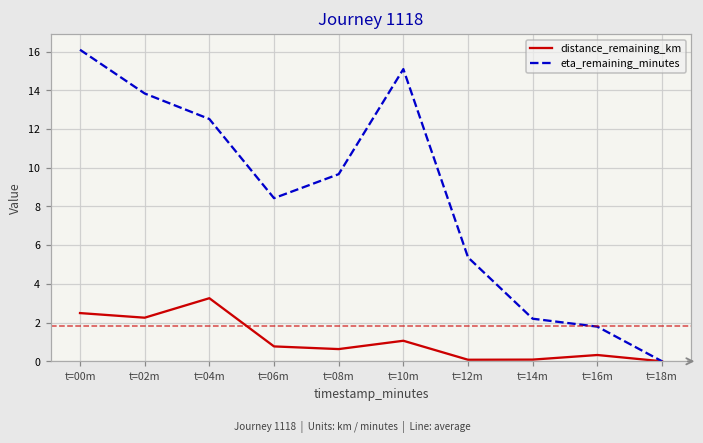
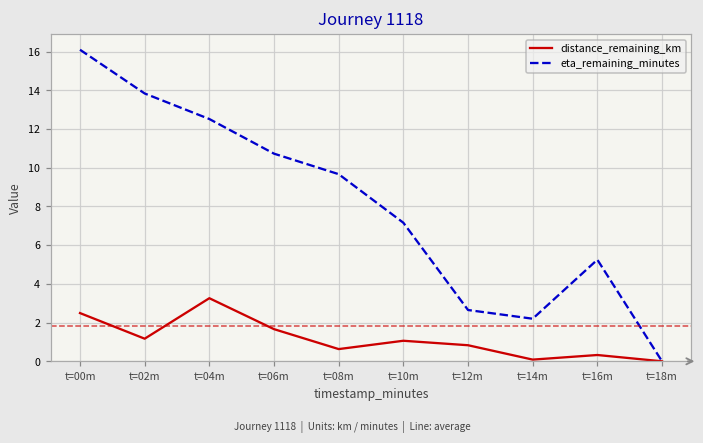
  {
    "distance_remaining_km": {
      "t=00m": 2.5,
-     "t=02m": 2.3,
+     "t=02m": 1.2,
      "t=04m": 3.3,
-     "t=06m": 0.8,
+     "t=06m": 1.7,
      "t=08m": 0.6,
      "t=10m": 1.1,
-     "t=12m": 0.1,
+     "t=12m": 0.8,
      "t=14m": 0.1,
      "t=16m": 0.3
    },
    "eta_remaining_minutes": {
      "t=00m": 16.1,
      "t=02m": 13.8,
      "t=04m": 12.5,
-     "t=06m": 8.4,
+     "t=06m": 10.7,
      "t=08m": 9.7,
-     "t=10m": 15.1,
-     "t=12m": 5.4,
+     "t=10m": 7.2,
+     "t=12m": 2.7,
      "t=14m": 2.2,
-     "t=16m": 1.8
+     "t=16m": 5.3
    }
  }
